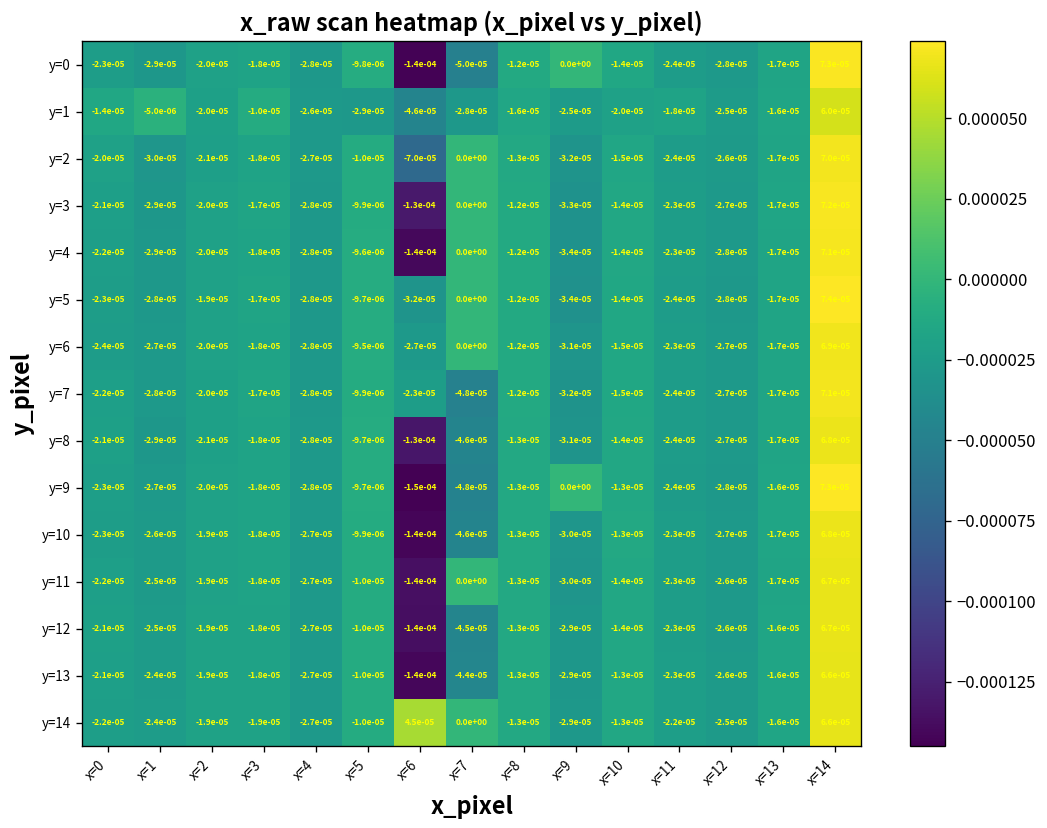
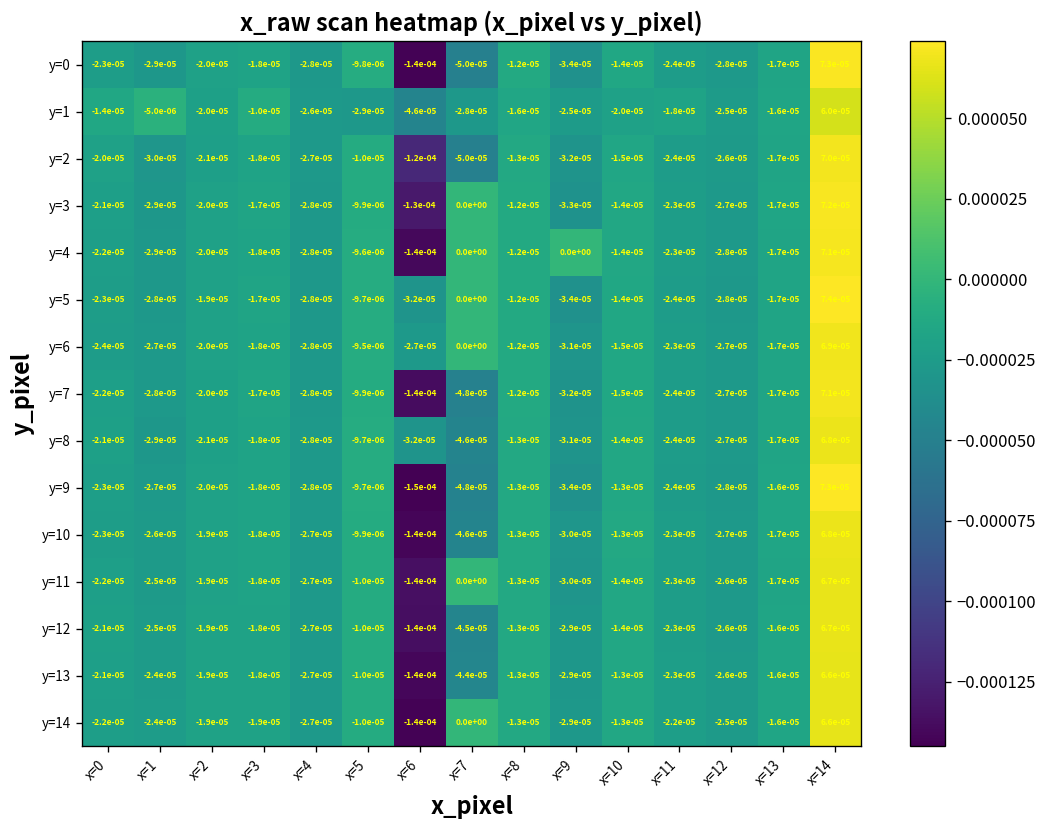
  {
    "y=0": {
      "x=0": "-2.3e-05",
      "x=1": "-2.9e-05",
      "x=2": "-2.0e-05",
      "x=3": "-1.8e-05",
      "x=4": "-2.8e-05",
      "x=5": "-9.8e-06",
      "x=6": "-1.4e-04",
      "x=7": "-5.0e-05",
      "x=8": "-1.2e-05",
-     "x=9": "0.0e+00",
+     "x=9": "-3.4e-05",
      "x=10": "-1.4e-05",
      "x=11": "-2.4e-05",
      "x=12": "-2.8e-05",
      "x=13": "-1.7e-05"
    },
    "y=2": {
      "x=0": "-2.0e-05",
      "x=1": "-3.0e-05",
      "x=2": "-2.1e-05",
      "x=3": "-1.8e-05",
      "x=4": "-2.7e-05",
      "x=5": "-1.0e-05",
-     "x=6": "-7.0e-05",
-     "x=7": "0.0e+00",
+     "x=6": "-1.2e-04",
+     "x=7": "-5.0e-05",
      "x=8": "-1.3e-05",
      "x=9": "-3.2e-05",
      "x=10": "-1.5e-05",
      "x=11": "-2.4e-05",
      "x=12": "-2.6e-05",
      "x=13": "-1.7e-05"
    },
    "y=4": {
      "x=0": "-2.2e-05",
      "x=1": "-2.9e-05",
      "x=2": "-2.0e-05",
      "x=3": "-1.8e-05",
      "x=4": "-2.8e-05",
      "x=5": "-9.6e-06",
      "x=6": "-1.4e-04",
      "x=7": "0.0e+00",
      "x=8": "-1.2e-05",
-     "x=9": "-3.4e-05",
+     "x=9": "0.0e+00",
      "x=10": "-1.4e-05",
      "x=11": "-2.3e-05",
      "x=12": "-2.8e-05",
      "x=13": "-1.7e-05"
    },
    "y=7": {
      "x=0": "-2.2e-05",
      "x=1": "-2.8e-05",
      "x=2": "-2.0e-05",
      "x=3": "-1.7e-05",
      "x=4": "-2.8e-05",
      "x=5": "-9.9e-06",
-     "x=6": "-2.3e-05",
+     "x=6": "-1.4e-04",
      "x=7": "-4.8e-05",
      "x=8": "-1.2e-05",
      "x=9": "-3.2e-05",
      "x=10": "-1.5e-05",
      "x=11": "-2.4e-05",
      "x=12": "-2.7e-05",
      "x=13": "-1.7e-05"
    },
    "y=8": {
      "x=0": "-2.1e-05",
      "x=1": "-2.9e-05",
      "x=2": "-2.1e-05",
      "x=3": "-1.8e-05",
      "x=4": "-2.8e-05",
      "x=5": "-9.7e-06",
-     "x=6": "-1.3e-04",
+     "x=6": "-3.2e-05",
      "x=7": "-4.6e-05",
      "x=8": "-1.3e-05",
      "x=9": "-3.1e-05",
      "x=10": "-1.4e-05",
      "x=11": "-2.4e-05",
      "x=12": "-2.7e-05",
      "x=13": "-1.7e-05"
    },
    "y=9": {
      "x=0": "-2.3e-05",
      "x=1": "-2.7e-05",
      "x=2": "-2.0e-05",
      "x=3": "-1.8e-05",
      "x=4": "-2.8e-05",
      "x=5": "-9.7e-06",
      "x=6": "-1.5e-04",
      "x=7": "-4.8e-05",
      "x=8": "-1.3e-05",
-     "x=9": "0.0e+00",
+     "x=9": "-3.4e-05",
      "x=10": "-1.3e-05",
      "x=11": "-2.4e-05",
      "x=12": "-2.8e-05",
      "x=13": "-1.6e-05"
    },
    "y=14": {
      "x=0": "-2.2e-05",
      "x=1": "-2.4e-05",
      "x=2": "-1.9e-05",
      "x=3": "-1.9e-05",
      "x=4": "-2.7e-05",
      "x=5": "-1.0e-05",
-     "x=6": "4.5e-05",
+     "x=6": "-1.4e-04",
      "x=7": "0.0e+00",
      "x=8": "-1.3e-05",
      "x=9": "-2.9e-05",
      "x=10": "-1.3e-05",
      "x=11": "-2.2e-05",
      "x=12": "-2.5e-05",
      "x=13": "-1.6e-05"
    }
  }
